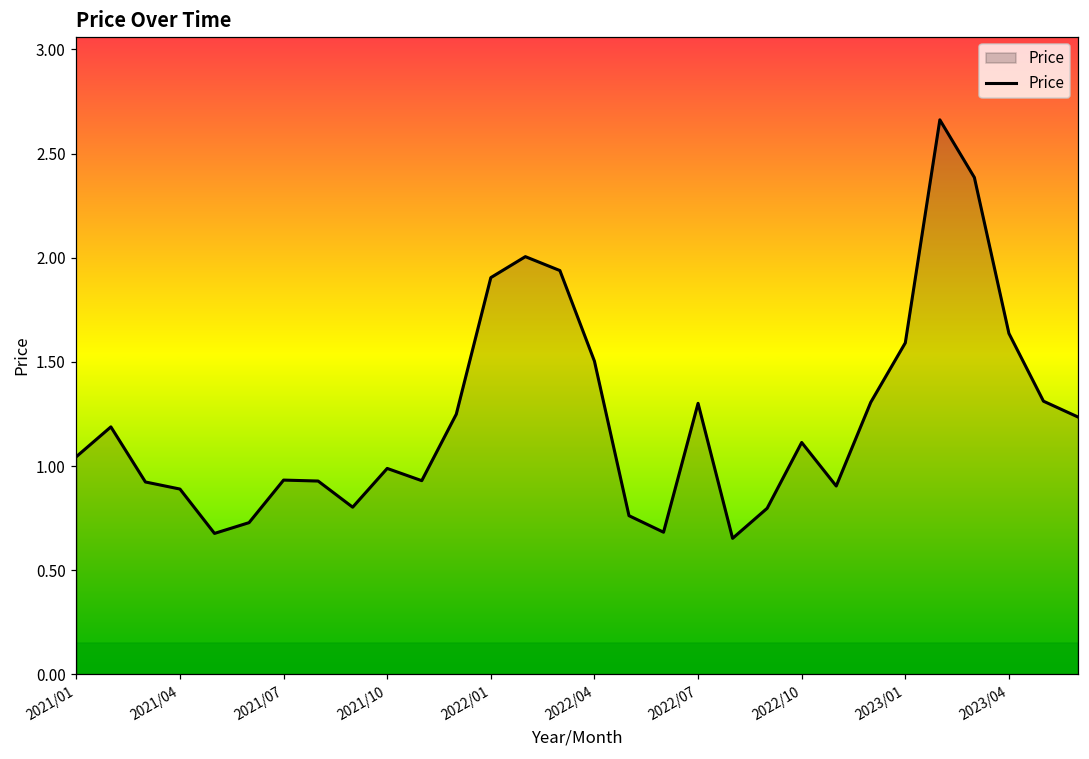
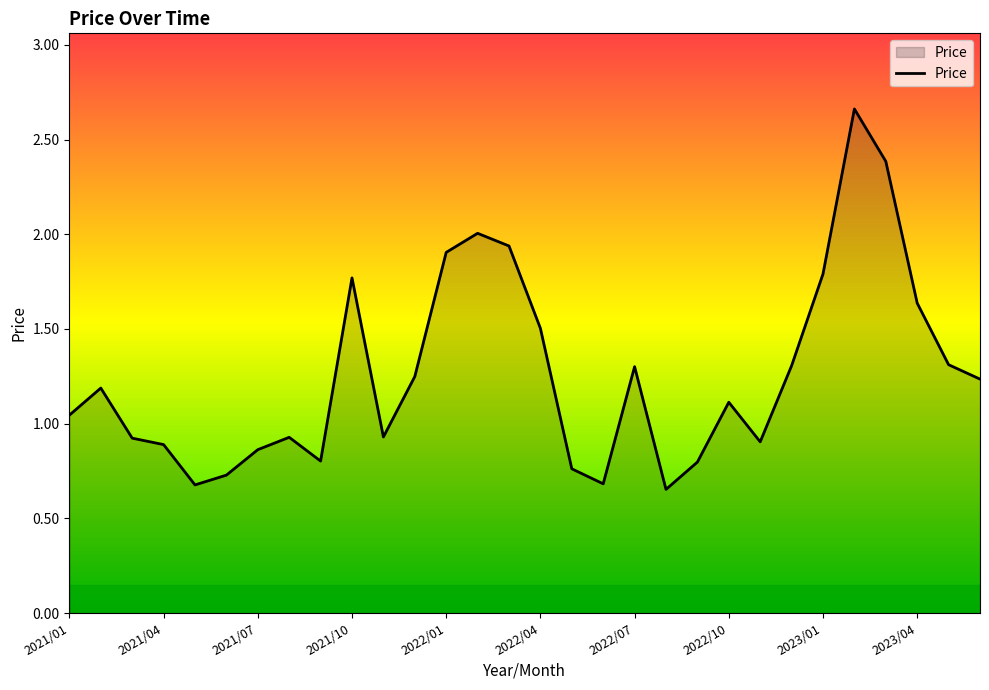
  {
    "2021/01": 1.04,
    "2021/04": 0.89,
-   "2021/07": 0.93,
-   "2021/10": 0.99,
+   "2021/07": 0.86,
+   "2021/10": 1.77,
    "2022/01": 1.90,
    "2022/04": 1.50,
    "2022/07": 1.30,
    "2022/10": 1.11,
-   "2023/01": 1.59,
+   "2023/01": 1.79,
    "2023/04": 1.64
  }
